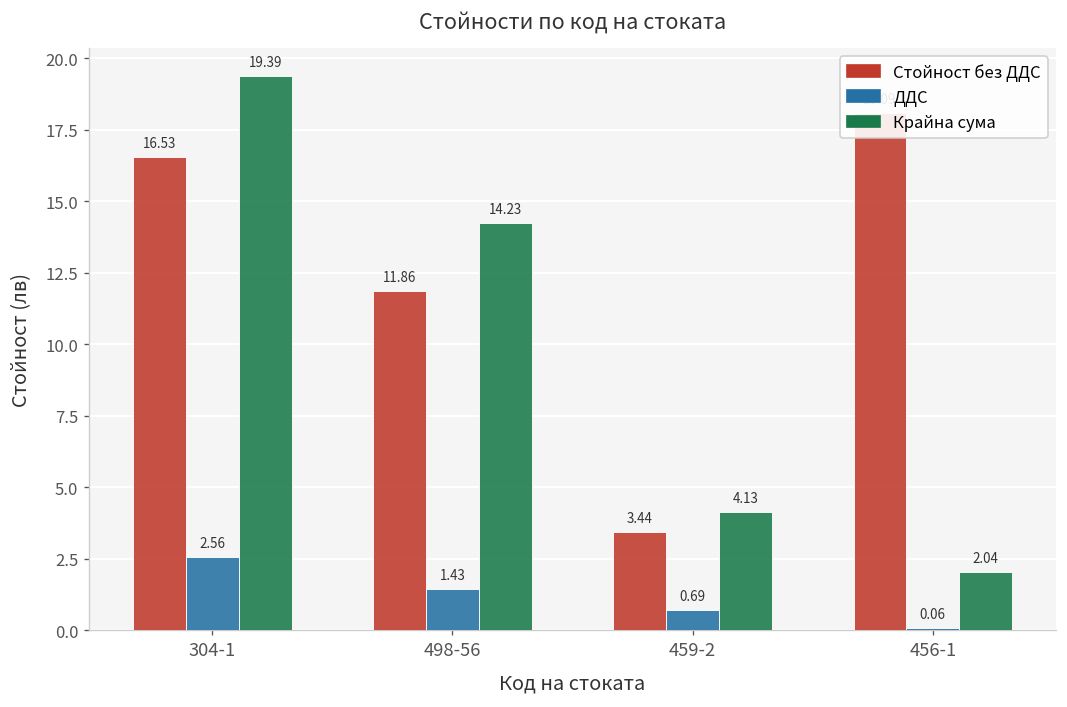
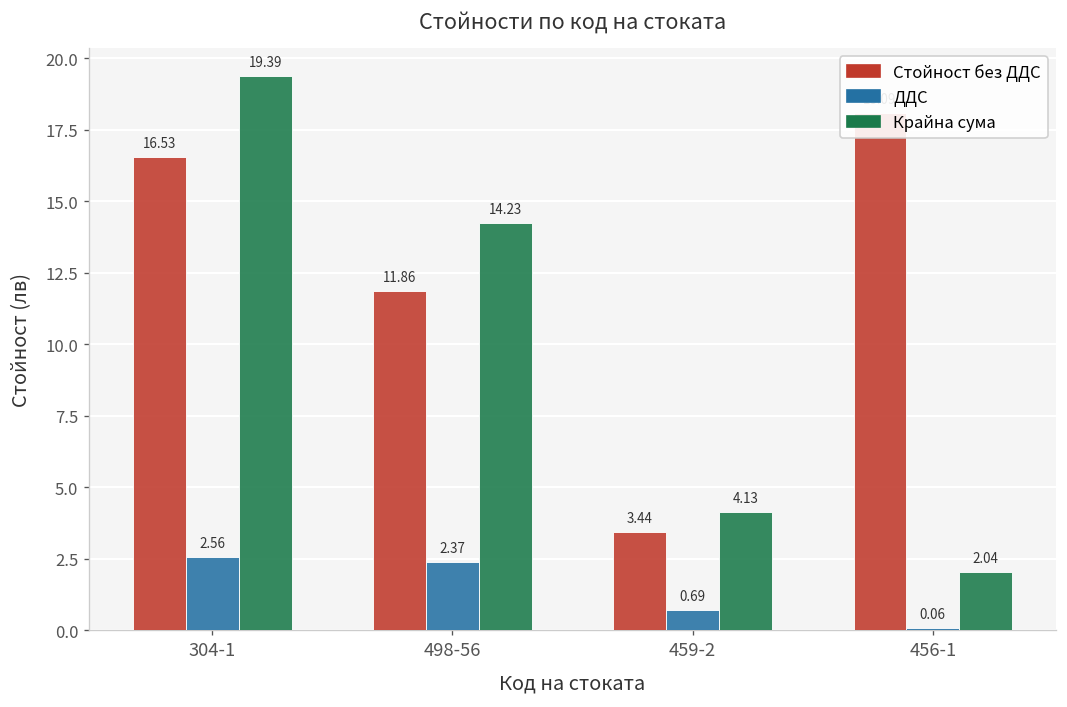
  {
    "Стойност без ДДС": {
      "304-1": 16.53,
      "498-56": 11.86,
      "459-2": 3.44
    },
    "ДДС": {
      "304-1": 2.56,
-     "498-56": 1.43,
+     "498-56": 2.37,
      "459-2": 0.69,
      "456-1": 0.06
    },
    "Крайна сума": {
      "304-1": 19.39,
      "498-56": 14.23,
      "459-2": 4.13,
      "456-1": 2.04
    }
  }
